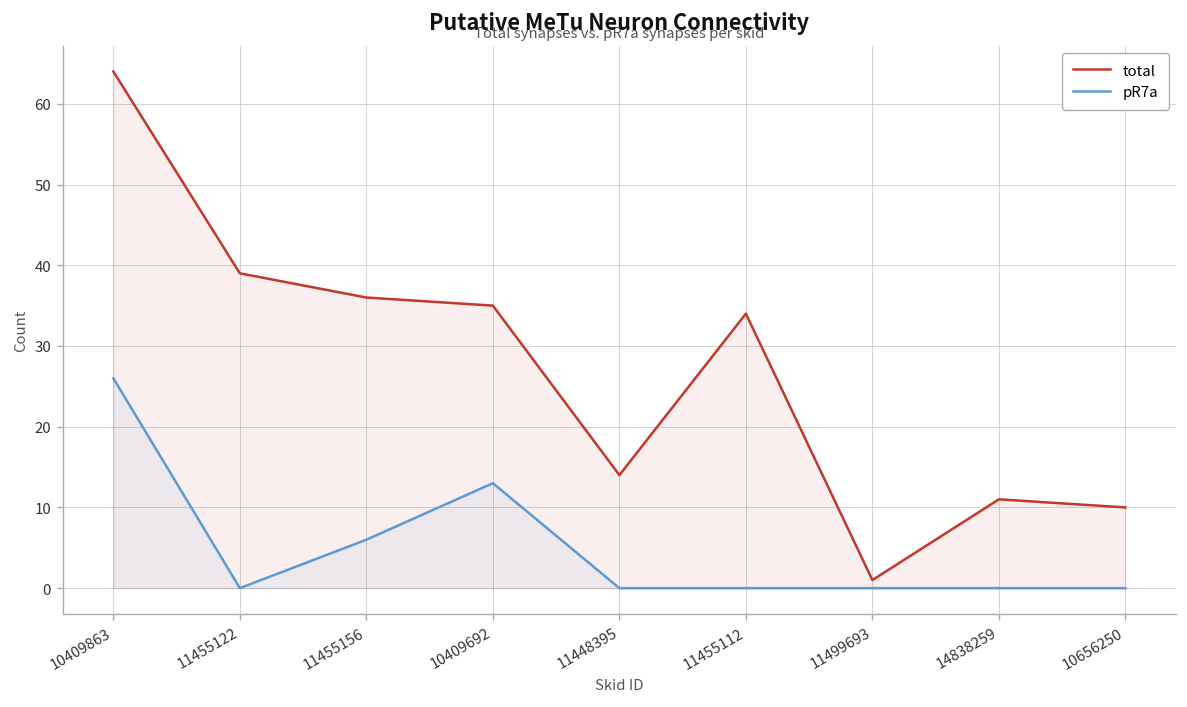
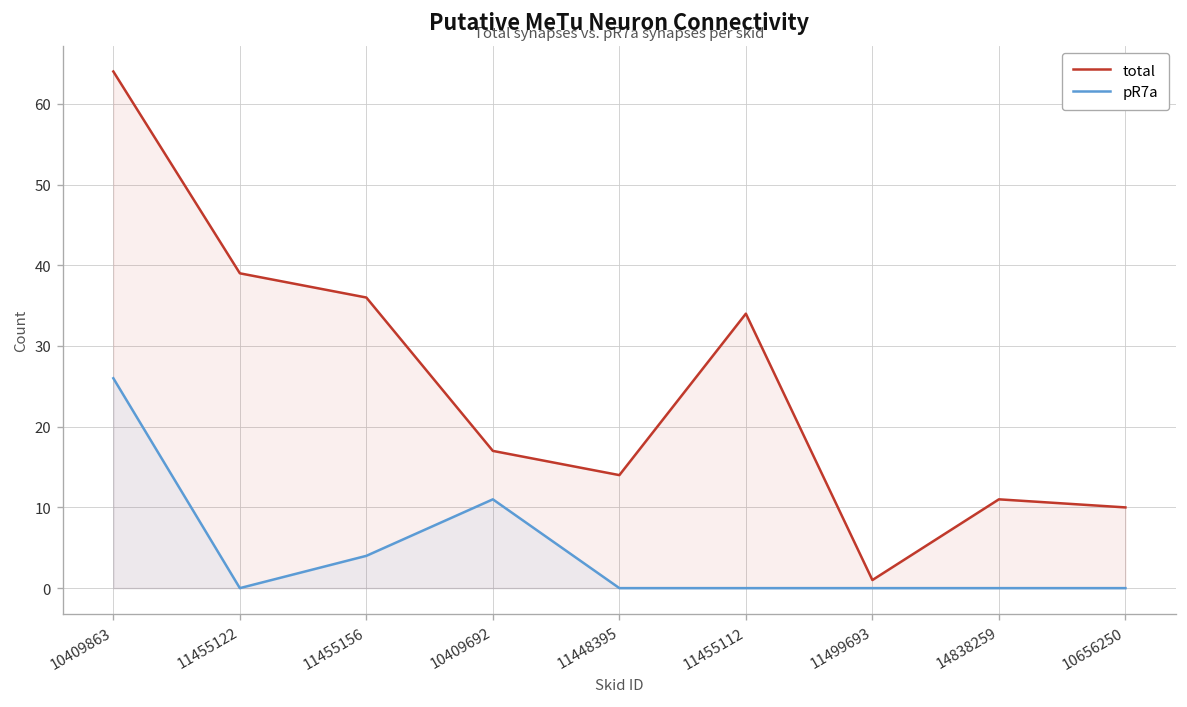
  {
    "total": {
      "10409863": 64,
      "11455122": 39,
      "11455156": 36,
-     "10409692": 35,
+     "10409692": 17,
      "11448395": 14,
      "11455112": 34,
      "11499693": 1,
      "14838259": 11,
      "10656250": 10
    },
    "pR7a": {
      "10409863": 26,
      "11455122": 0,
-     "11455156": 6,
-     "10409692": 13,
+     "11455156": 4,
+     "10409692": 11,
      "11448395": 0,
      "11455112": 0,
      "11499693": 0,
      "14838259": 0,
      "10656250": 0
    }
  }
